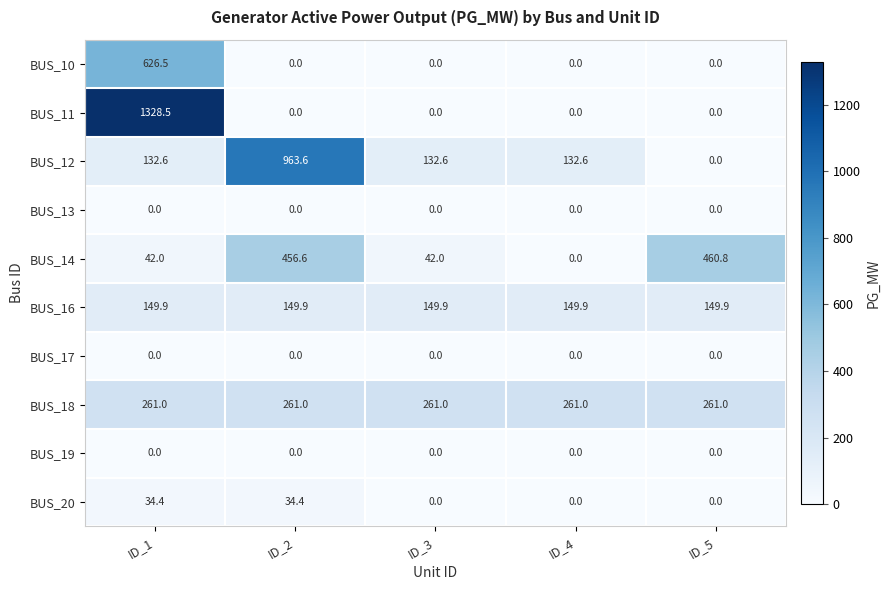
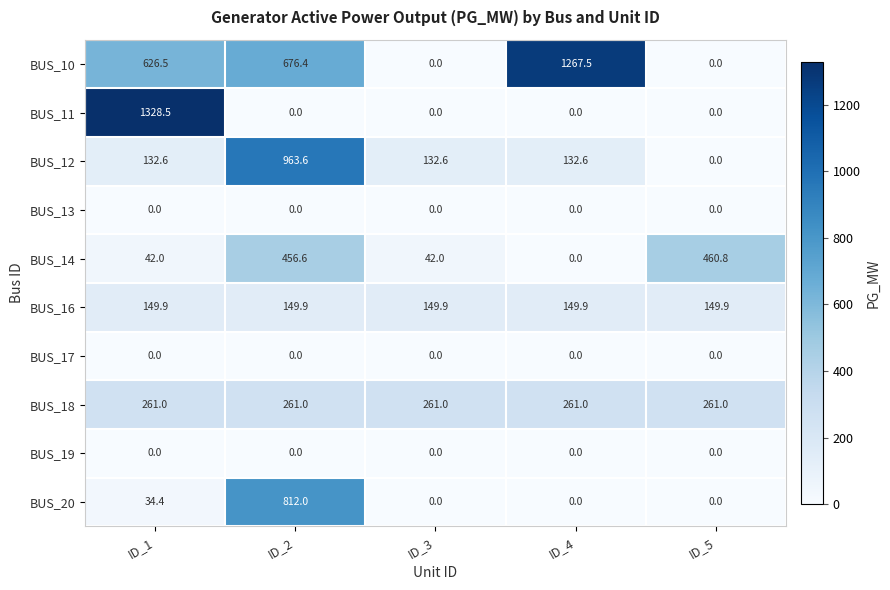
  {
    "BUS_10": {
      "ID_1": 626.5,
-     "ID_2": 0.0,
+     "ID_2": 676.4,
      "ID_3": 0.0,
-     "ID_4": 0.0,
+     "ID_4": 1267.5,
      "ID_5": 0.0
    },
    "BUS_11": {
      "ID_1": 1328.5,
      "ID_2": 0.0,
      "ID_3": 0.0,
      "ID_4": 0.0,
      "ID_5": 0.0
    },
    "BUS_12": {
      "ID_1": 132.6,
      "ID_2": 963.6,
      "ID_3": 132.6,
      "ID_4": 132.6,
      "ID_5": 0.0
    },
    "BUS_13": {
      "ID_1": 0.0,
      "ID_2": 0.0,
      "ID_3": 0.0,
      "ID_4": 0.0,
      "ID_5": 0.0
    },
    "BUS_14": {
      "ID_1": 42.0,
      "ID_2": 456.6,
      "ID_3": 42.0,
      "ID_4": 0.0,
      "ID_5": 460.8
    },
    "BUS_16": {
      "ID_1": 149.9,
      "ID_2": 149.9,
      "ID_3": 149.9,
      "ID_4": 149.9,
      "ID_5": 149.9
    },
    "BUS_17": {
      "ID_1": 0.0,
      "ID_2": 0.0,
      "ID_3": 0.0,
      "ID_4": 0.0,
      "ID_5": 0.0
    },
    "BUS_18": {
      "ID_1": 261.0,
      "ID_2": 261.0,
      "ID_3": 261.0,
      "ID_4": 261.0,
      "ID_5": 261.0
    },
    "BUS_19": {
      "ID_1": 0.0,
      "ID_2": 0.0,
      "ID_3": 0.0,
      "ID_4": 0.0,
      "ID_5": 0.0
    },
    "BUS_20": {
      "ID_1": 34.4,
-     "ID_2": 34.4,
+     "ID_2": 812.0,
      "ID_3": 0.0,
      "ID_4": 0.0,
      "ID_5": 0.0
    }
  }
